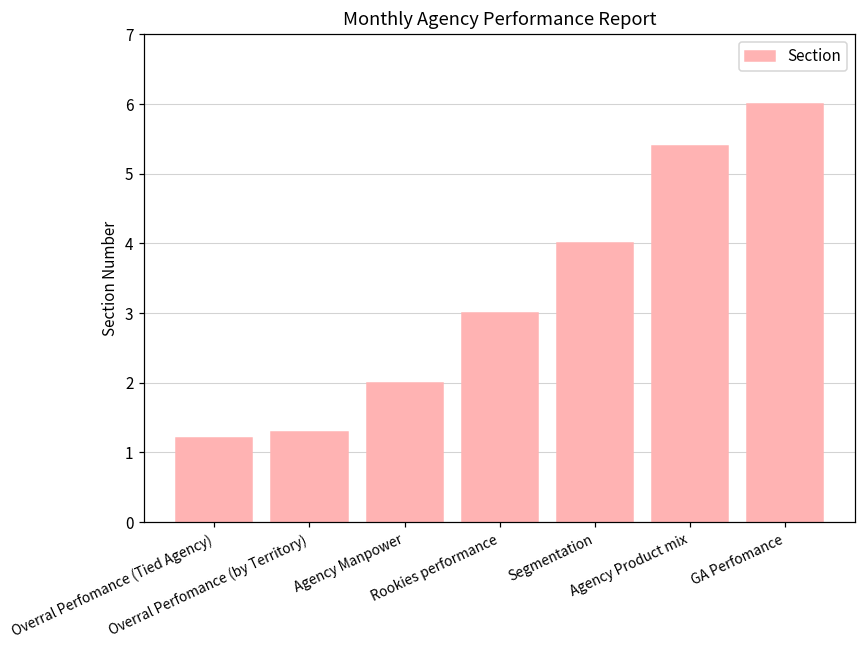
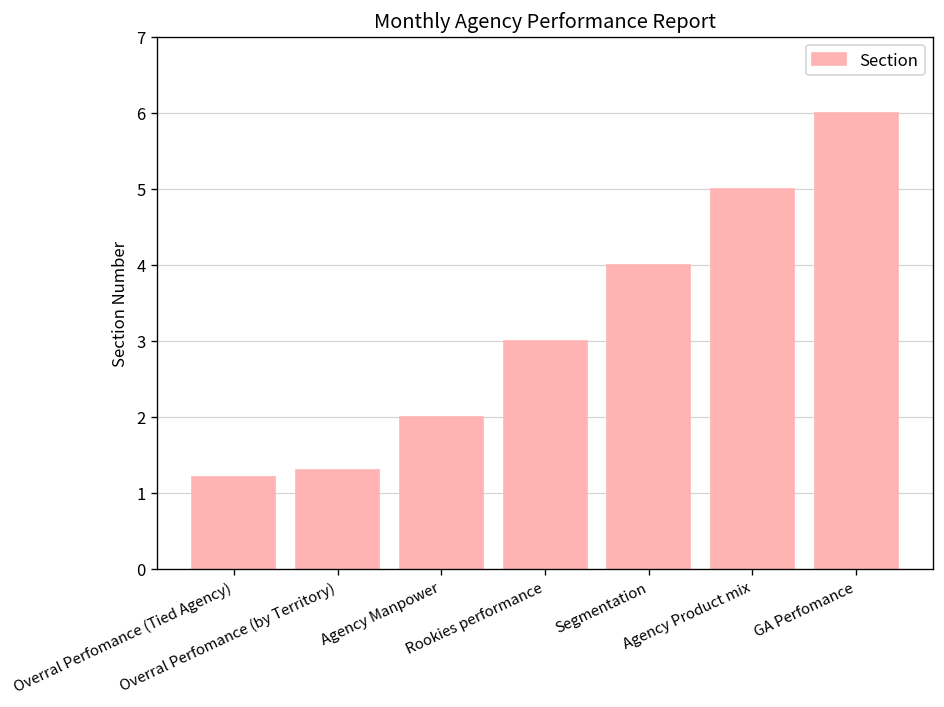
  {
    "Overral Perfomance (Tied Agency)": 1.2,
    "Overral Perfomance (by Territory)": 1.3,
    "Agency Manpower": 2.0,
    "Rookies performance": 3.0,
    "Segmentation": 4.0,
-   "Agency Product mix": 5.4,
+   "Agency Product mix": 5.0,
    "GA Perfomance": 6.0
  }
